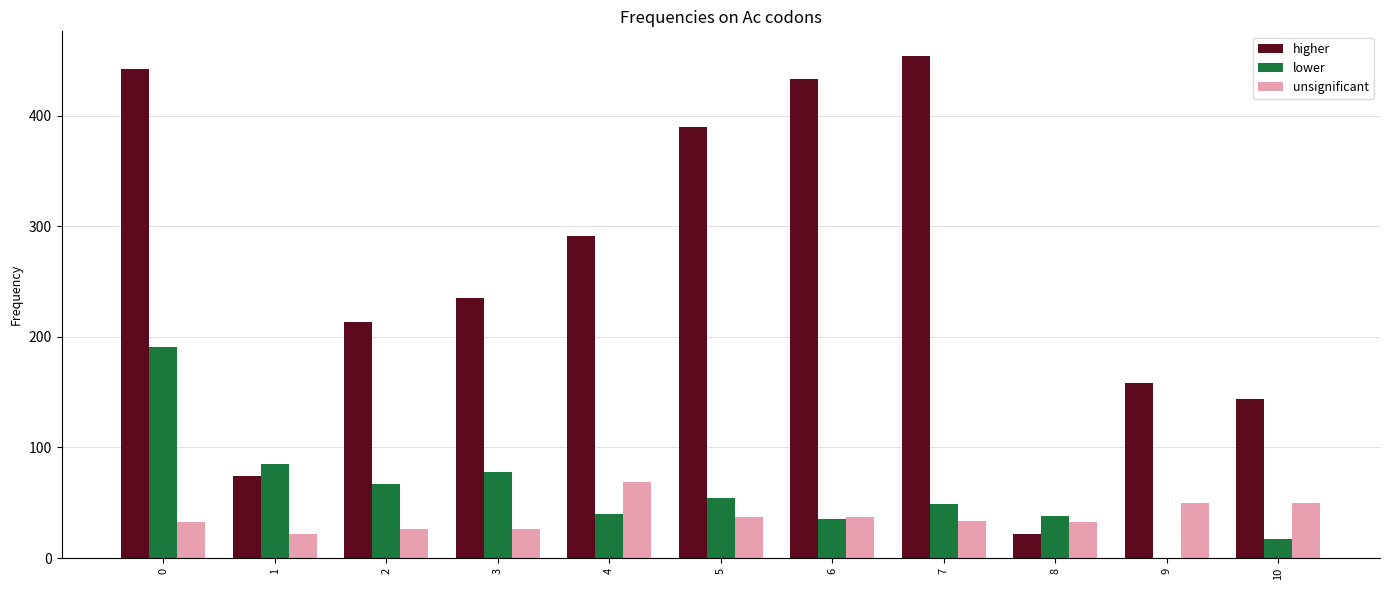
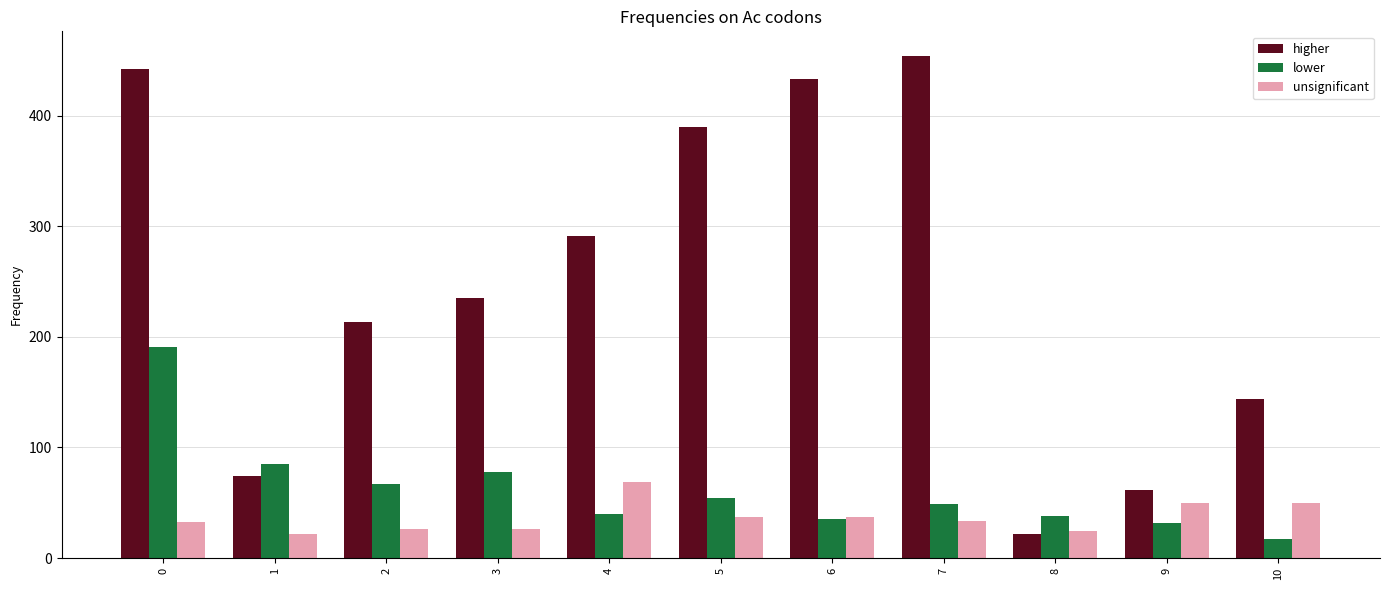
  {
    "higher": {
      "0": 442,
      "1": 74,
      "2": 214,
      "3": 235,
      "4": 291,
      "5": 390,
      "6": 433,
      "7": 454,
      "8": 22,
-     "9": 159,
+     "9": 62,
      "10": 144
    },
    "lower": {
      "0": 191,
      "1": 85,
      "2": 67,
      "3": 78,
      "4": 40,
      "5": 54,
      "6": 35,
      "7": 49,
      "8": 38,
-     "9": 0,
+     "9": 32,
      "10": 18
    },
    "unsignificant": {
      "0": 33,
      "1": 22,
      "2": 26,
      "3": 26,
      "4": 69,
      "5": 37,
      "6": 37,
      "7": 33,
-     "8": 33,
+     "8": 24,
      "9": 49,
      "10": 49
    }
  }
